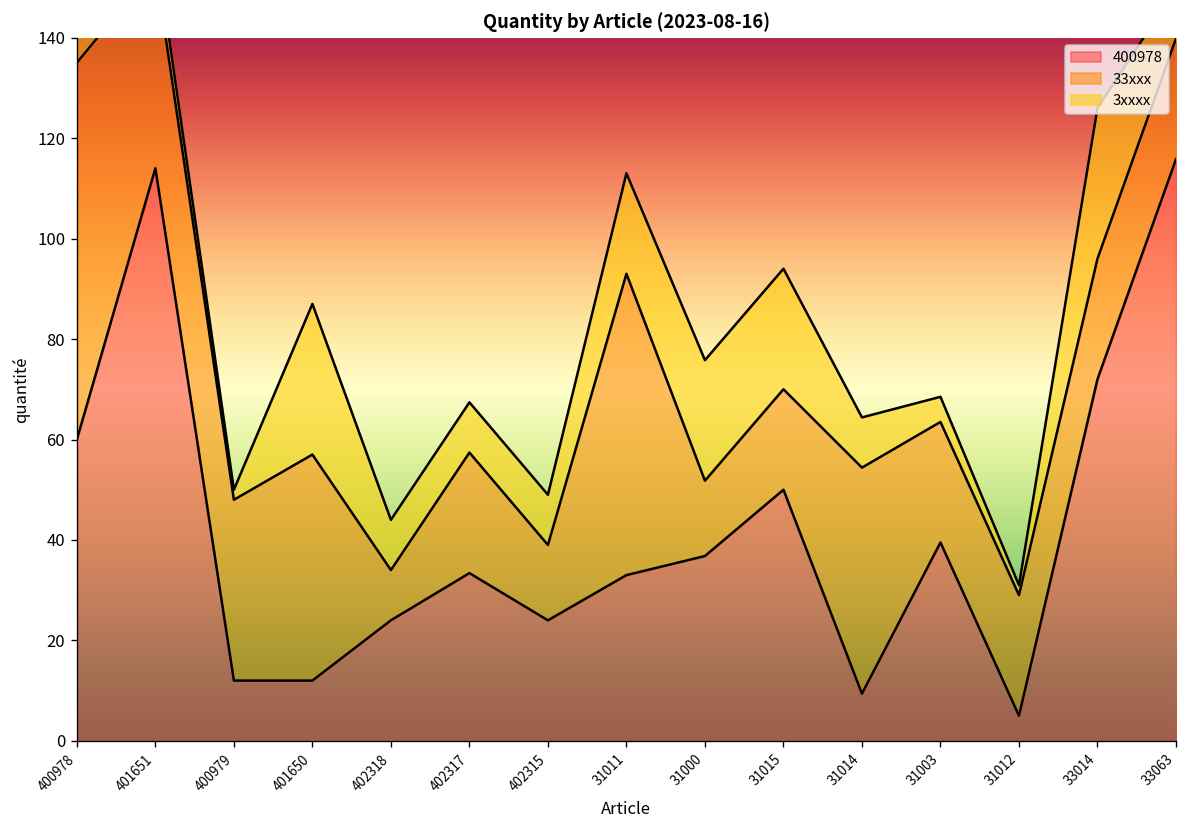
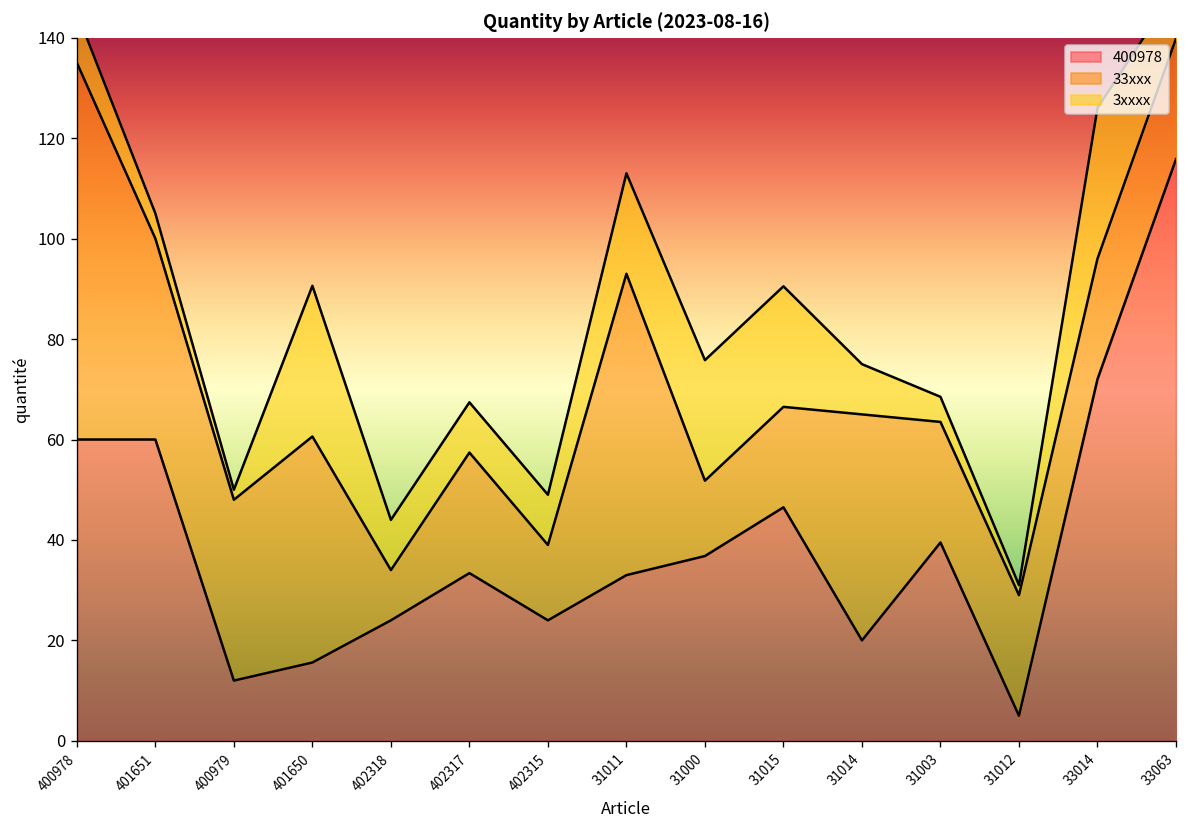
  {
    "400978": {
      "400978": 60,
-     "401651": 114,
+     "401651": 60,
      "400979": 12,
-     "401650": 12,
+     "401650": 16,
      "402318": 24,
      "402317": 33,
      "402315": 24,
      "31011": 33,
      "31000": 37,
-     "31015": 50,
-     "31014": 9,
+     "31015": 47,
+     "31014": 20,
      "31003": 40,
      "31012": 5,
      "33014": 72,
      "33063": 116
    }
  }
